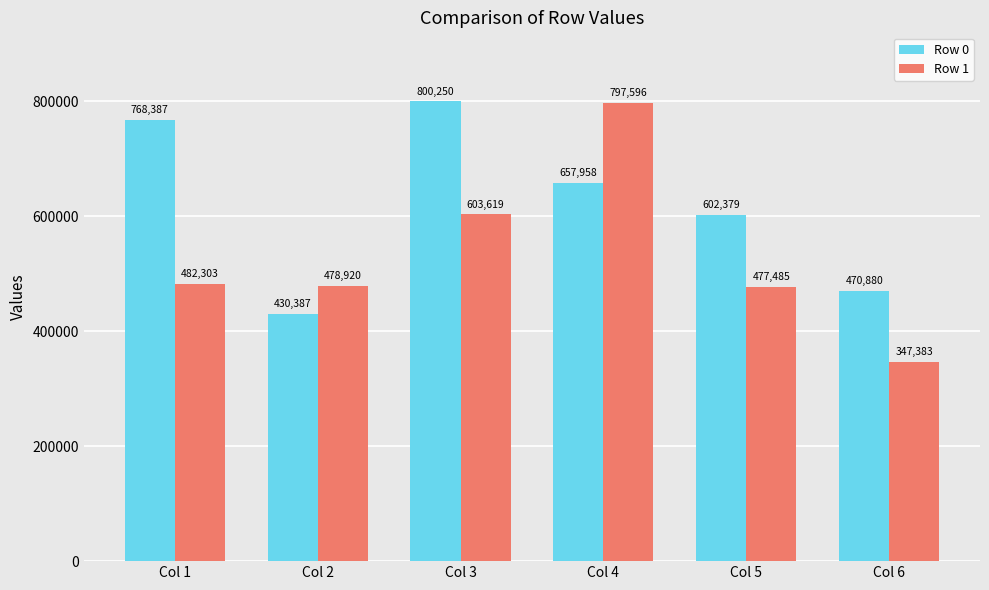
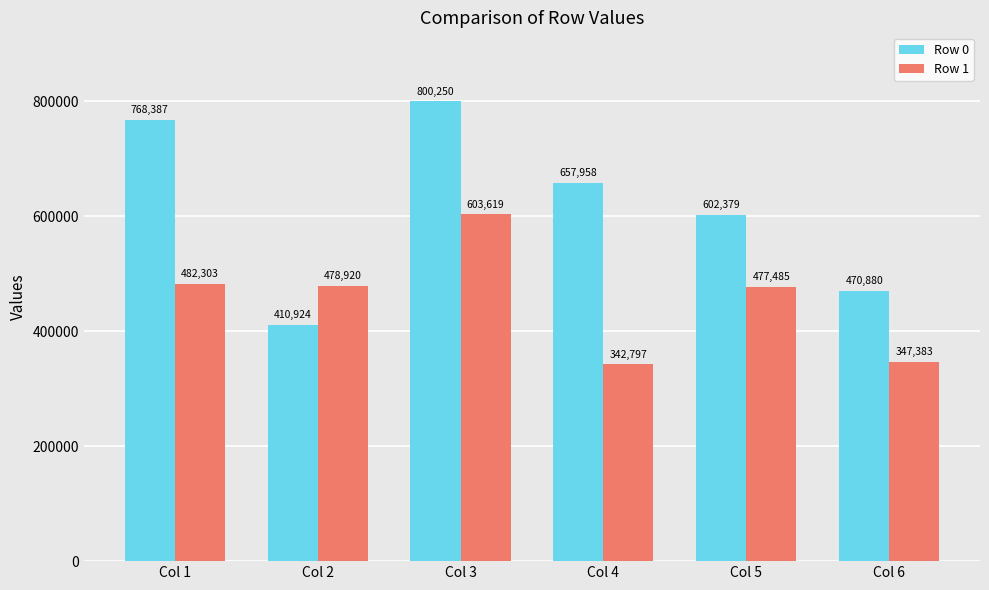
  {
    "Row 0": {
      "Col 1": "768,387",
-     "Col 2": "430,387",
+     "Col 2": "410,924",
      "Col 3": "800,250",
      "Col 4": "657,958",
      "Col 5": "602,379",
      "Col 6": "470,880"
    },
    "Row 1": {
      "Col 1": "482,303",
      "Col 2": "478,920",
      "Col 3": "603,619",
-     "Col 4": "797,596",
+     "Col 4": "342,797",
      "Col 5": "477,485",
      "Col 6": "347,383"
    }
  }
